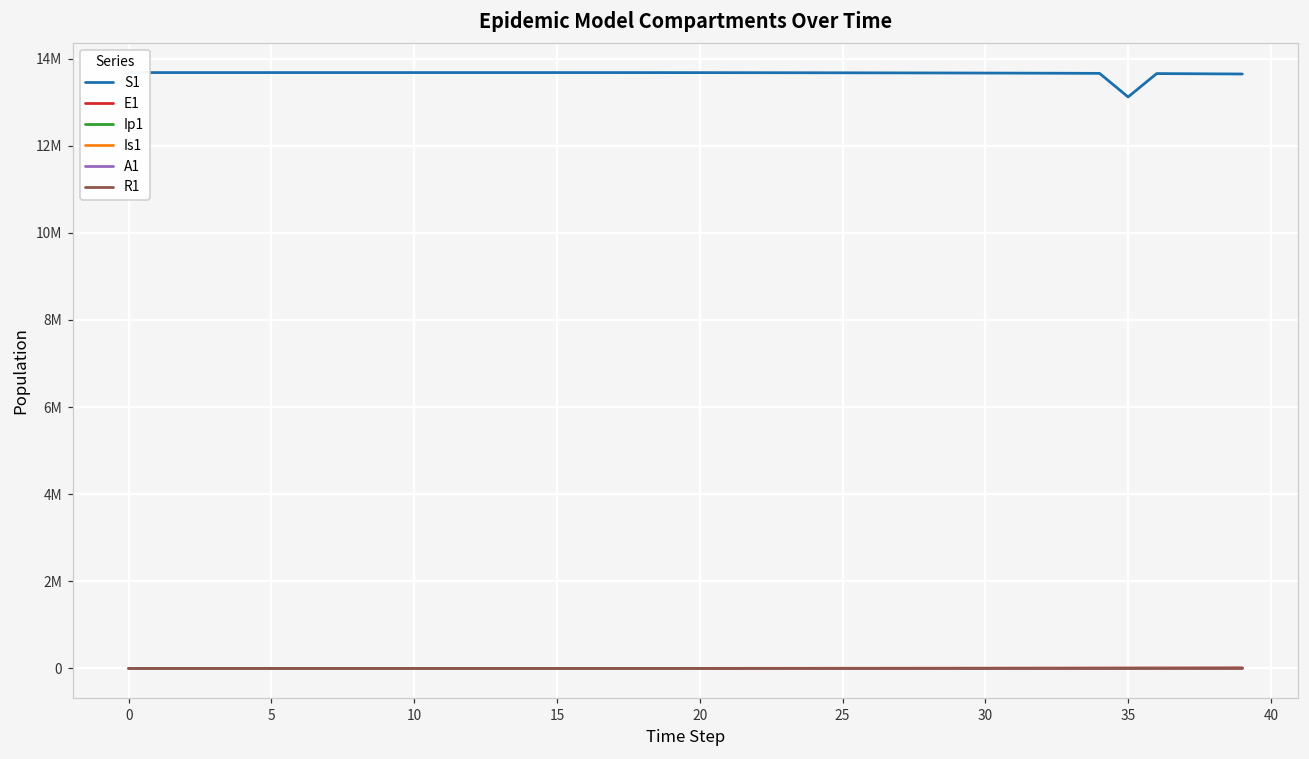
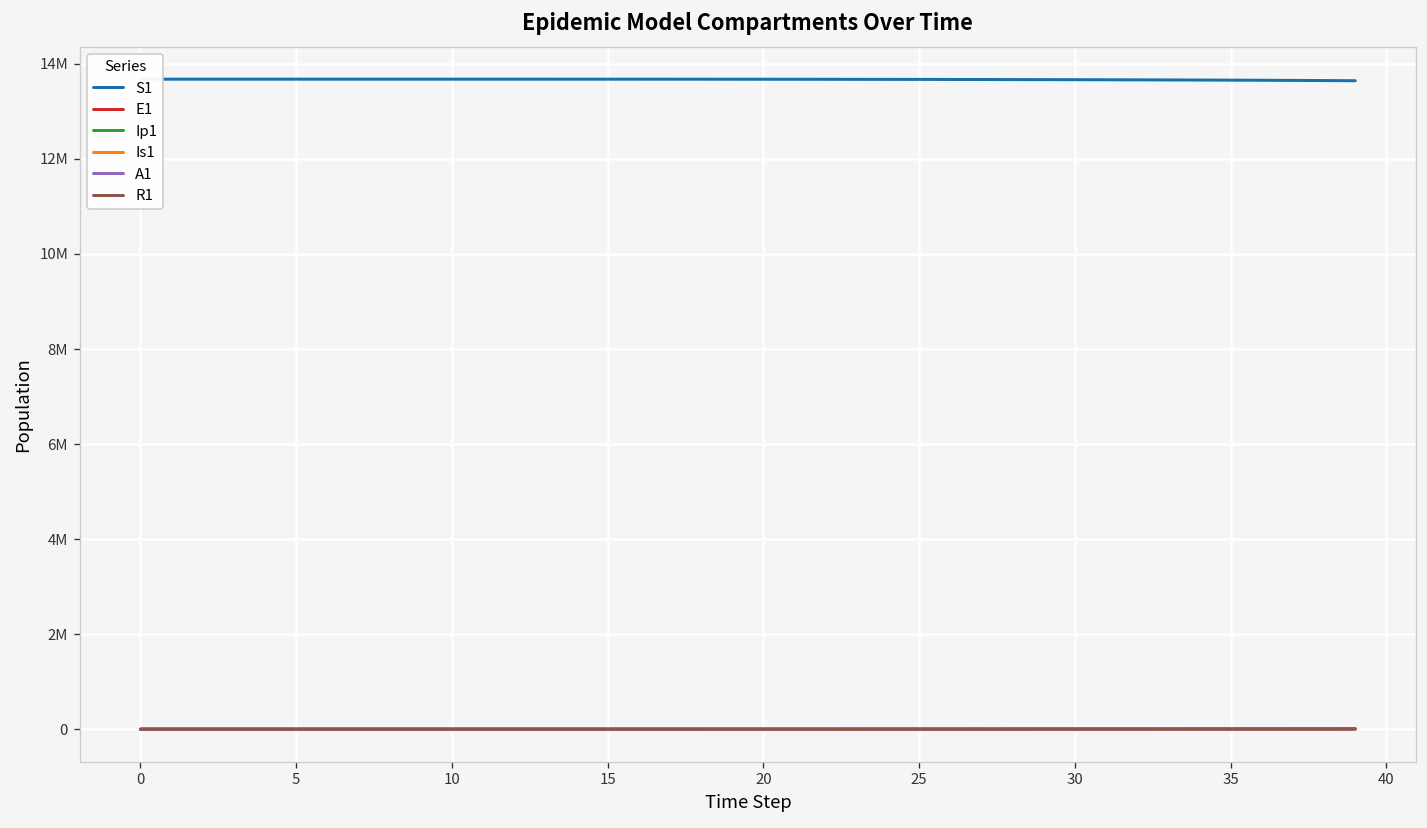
  {
    "S1": {
      "5": 13700000,
      "10": 13700000,
      "15": 13700000,
      "20": 13700000,
      "25": 13700000,
      "30": 13700000,
-     "35": 13100000
+     "35": 13700000
    }
  }
